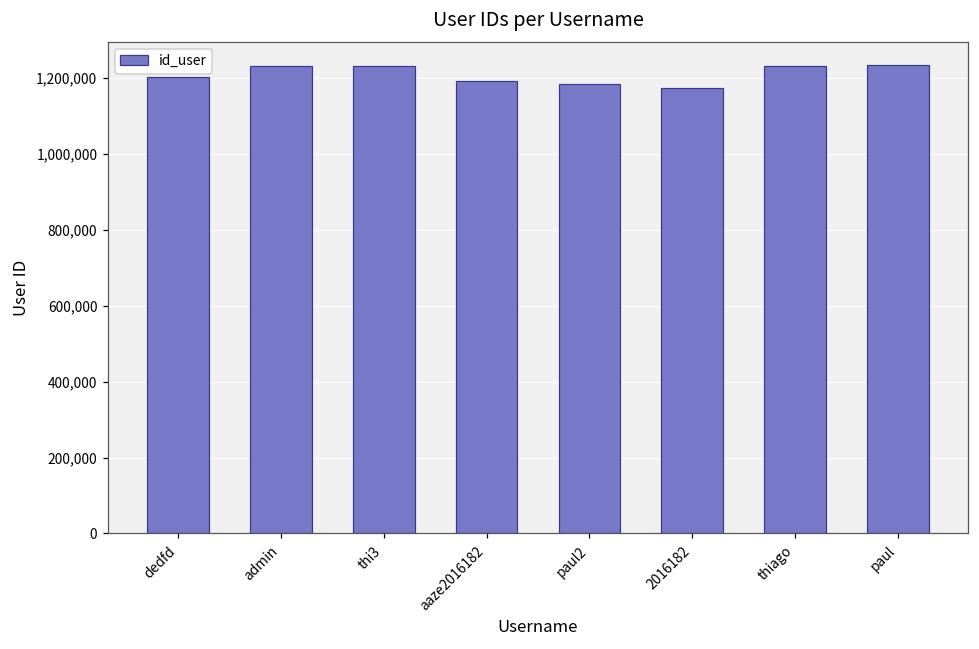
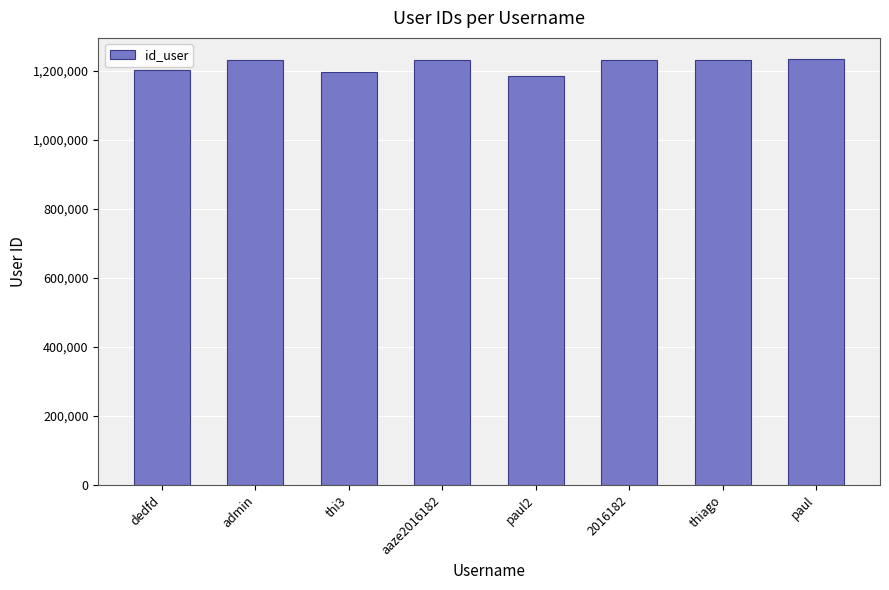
  {
    "dedfd": "1,200,000",
    "admin": "1,230,000",
-   "thi3": "1,230,000",
-   "aaze2016182": "1,190,000",
+   "thi3": "1,200,000",
+   "aaze2016182": "1,230,000",
    "paul2": "1,190,000",
-   "2016182": "1,170,000",
+   "2016182": "1,230,000",
    "thiago": "1,230,000",
    "paul": "1,230,000"
  }
